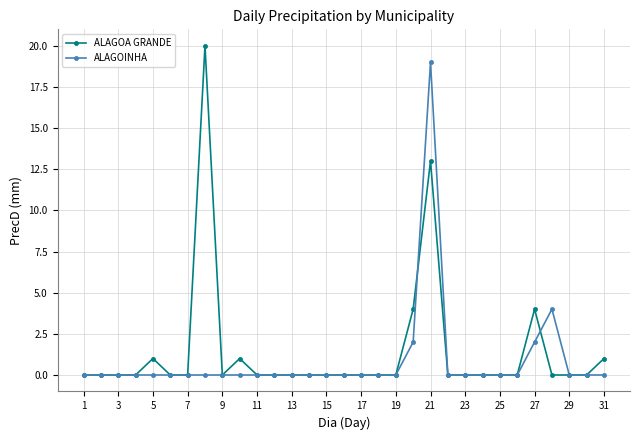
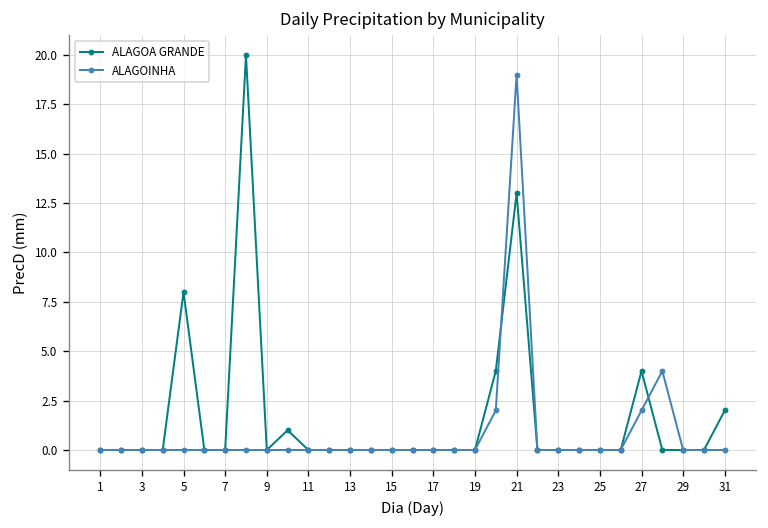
  {
    "ALAGOA GRANDE": {
-     "5": 1,
+     "5": 8,
      "21": 13,
      "27": 4,
-     "31": 1
+     "31": 2
    },
    "ALAGOINHA": {
      "5": 0,
      "21": 19,
      "27": 2,
      "31": 0
    }
  }
